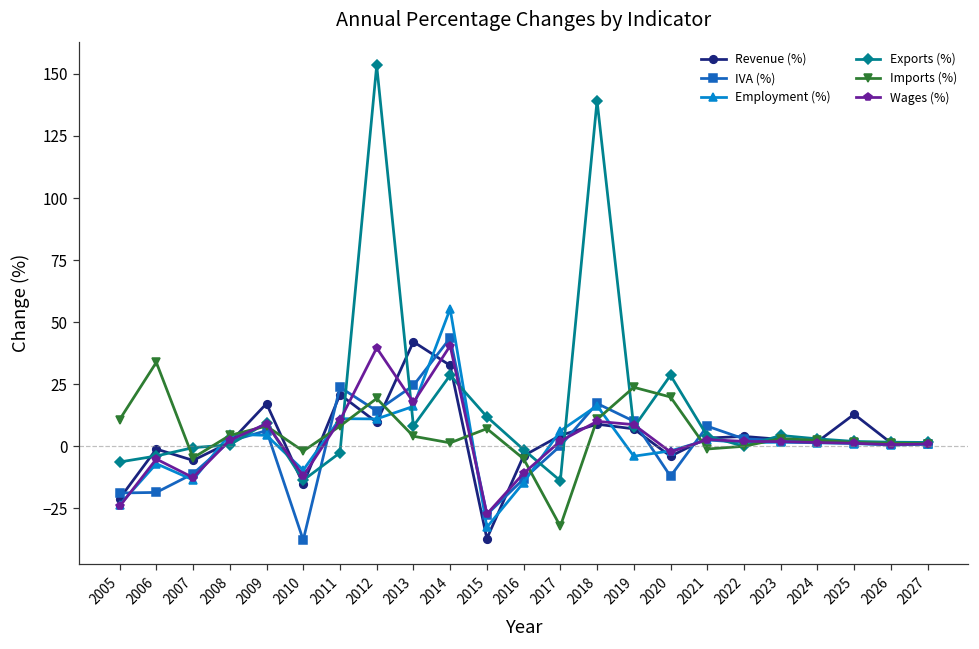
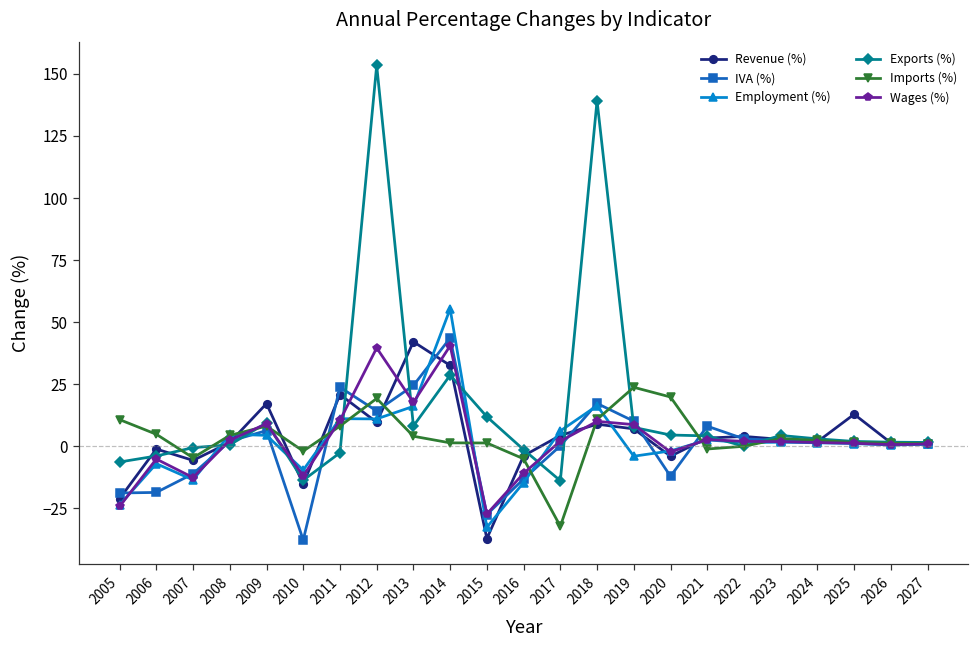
  {
    "Revenue (%)": {
      "2005": -21,
      "2006": -1,
      "2009": 17,
      "2010": -15,
      "2011": 21,
      "2012": 10,
      "2013": 42,
      "2014": 33,
      "2015": -37,
      "2016": -4,
      "2017": 4,
      "2018": 9,
      "2020": -4,
      "2025": 13
    },
    "Exports (%)": {
      "2005": -6,
      "2006": -4,
      "2007": -1,
      "2010": -14,
      "2011": -3,
      "2012": 153,
      "2013": 8,
      "2014": 29,
      "2015": 12,
      "2016": -1,
      "2017": -14,
      "2018": 139,
-     "2020": 29,
+     "2020": 5,
      "2023": 4
    },
    "Imports (%)": {
      "2005": 11,
-     "2006": 34,
+     "2006": 5,
      "2010": -2,
      "2011": 8,
      "2012": 19,
      "2013": 4,
      "2014": 1,
-     "2015": 7,
+     "2015": 1,
      "2016": -5,
      "2017": -32,
      "2019": 24,
      "2020": 20,
      "2021": -1
    },
    "Wages (%)": {
      "2006": -5,
      "2010": -12,
      "2012": 40,
      "2013": 18,
      "2014": 40,
      "2016": -11,
      "2017": 2
    }
  }
